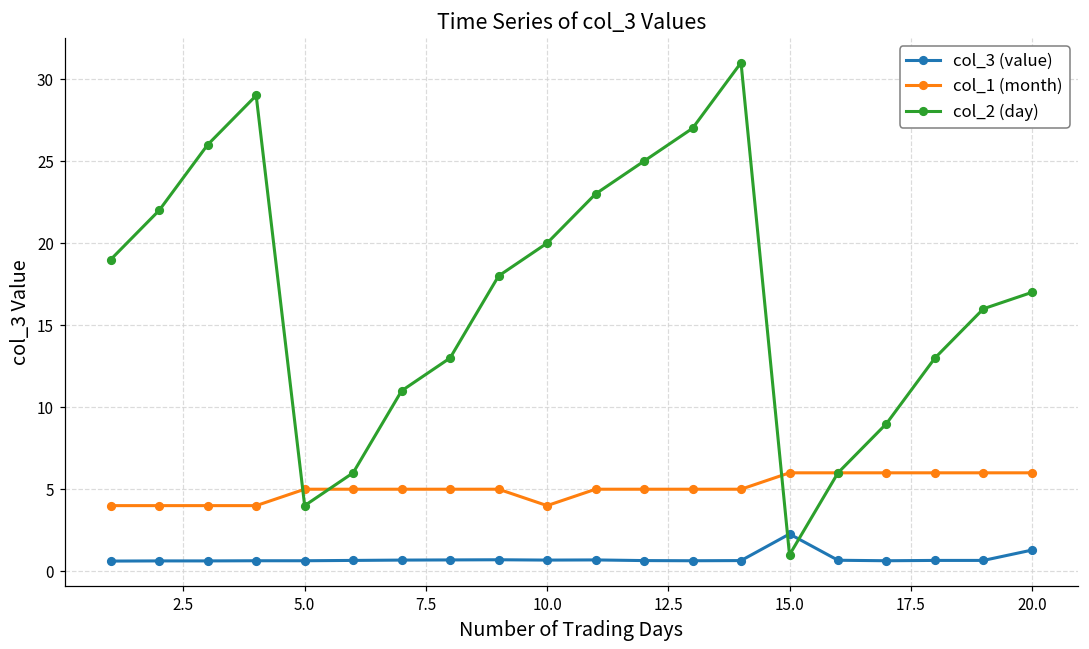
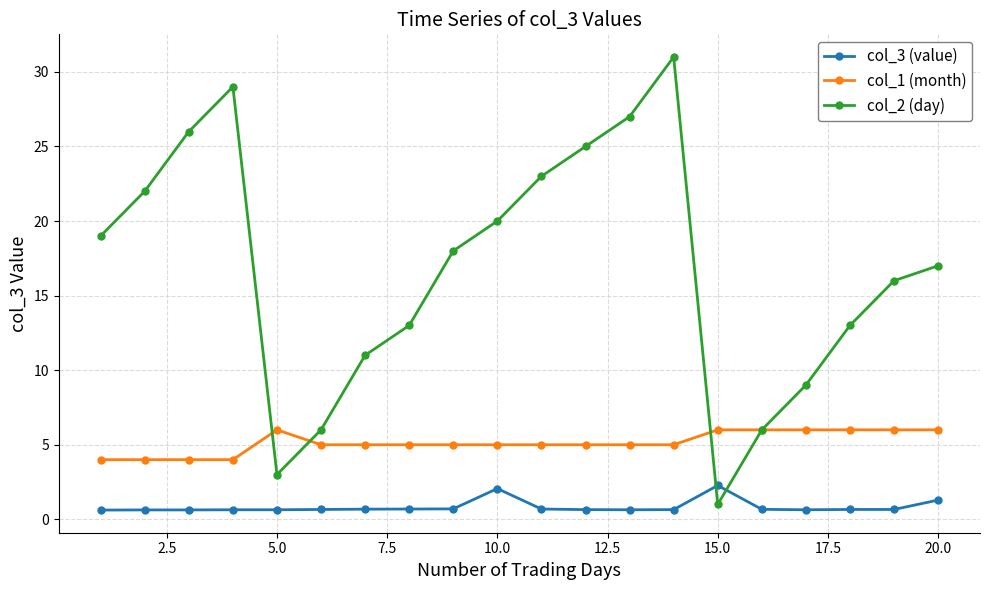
  {
    "col_3 (value)": {
      "5.0": 0.6,
-     "10.0": 0.7,
+     "10.0": 2.1,
      "15.0": 2.3,
      "20.0": 1.3
    },
    "col_1 (month)": {
-     "5.0": 5,
-     "10.0": 4,
+     "5.0": 6,
+     "10.0": 5,
      "15.0": 6,
      "20.0": 6
    },
    "col_2 (day)": {
-     "5.0": 4,
+     "5.0": 3,
      "10.0": 20,
      "15.0": 1,
      "20.0": 17
    }
  }
